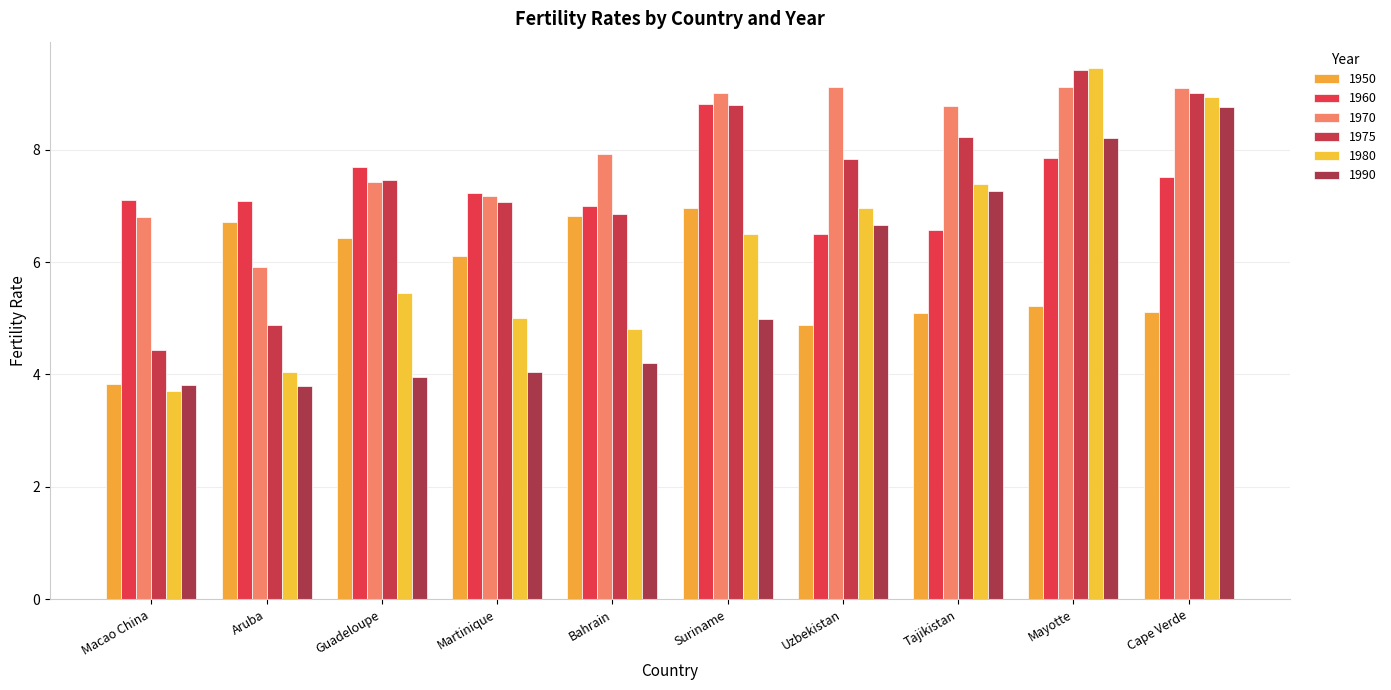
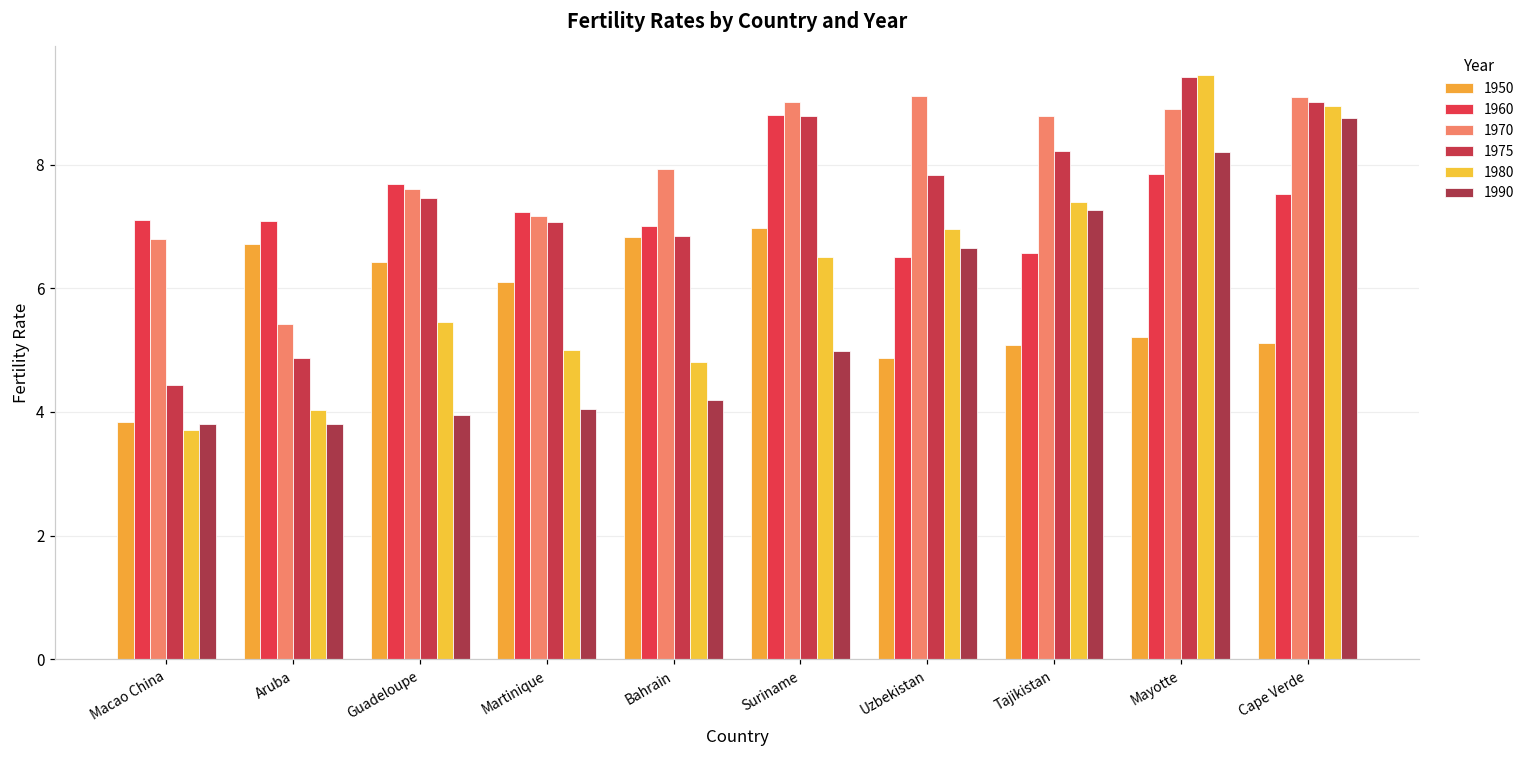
  {
    "1970": {
      "Macao China": 6.8,
-     "Aruba": 5.9,
-     "Guadeloupe": 7.4,
+     "Aruba": 5.4,
+     "Guadeloupe": 7.6,
      "Martinique": 7.2,
      "Bahrain": 7.9,
      "Suriname": 9.0,
      "Uzbekistan": 9.1,
      "Tajikistan": 8.8,
-     "Mayotte": 9.1,
+     "Mayotte": 8.9,
      "Cape Verde": 9.1
    }
  }
